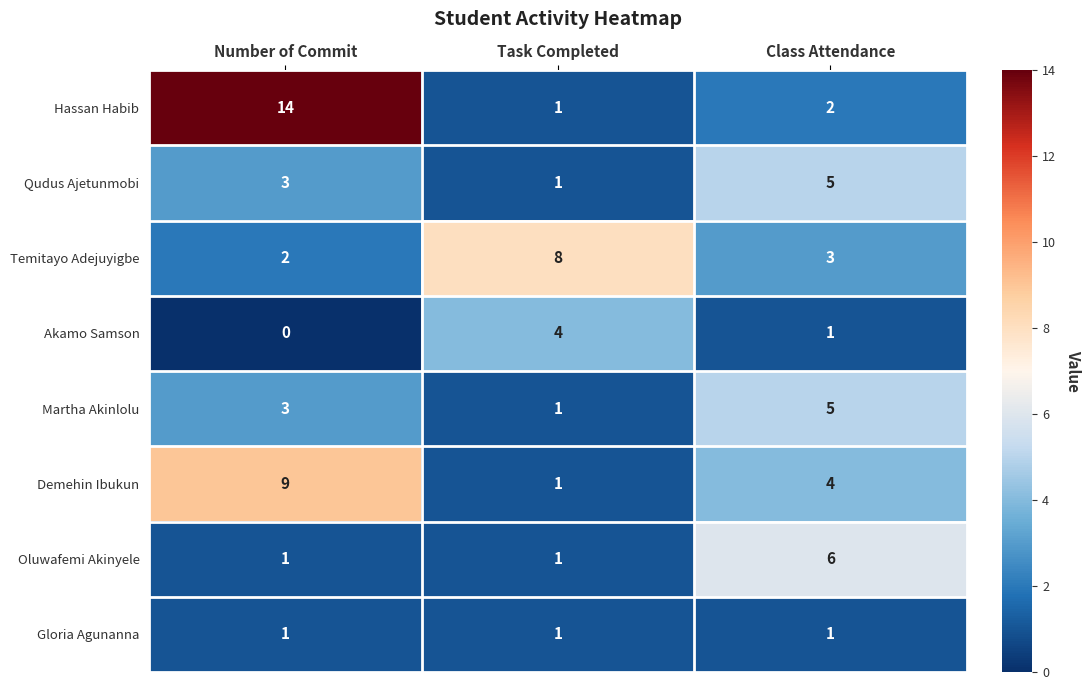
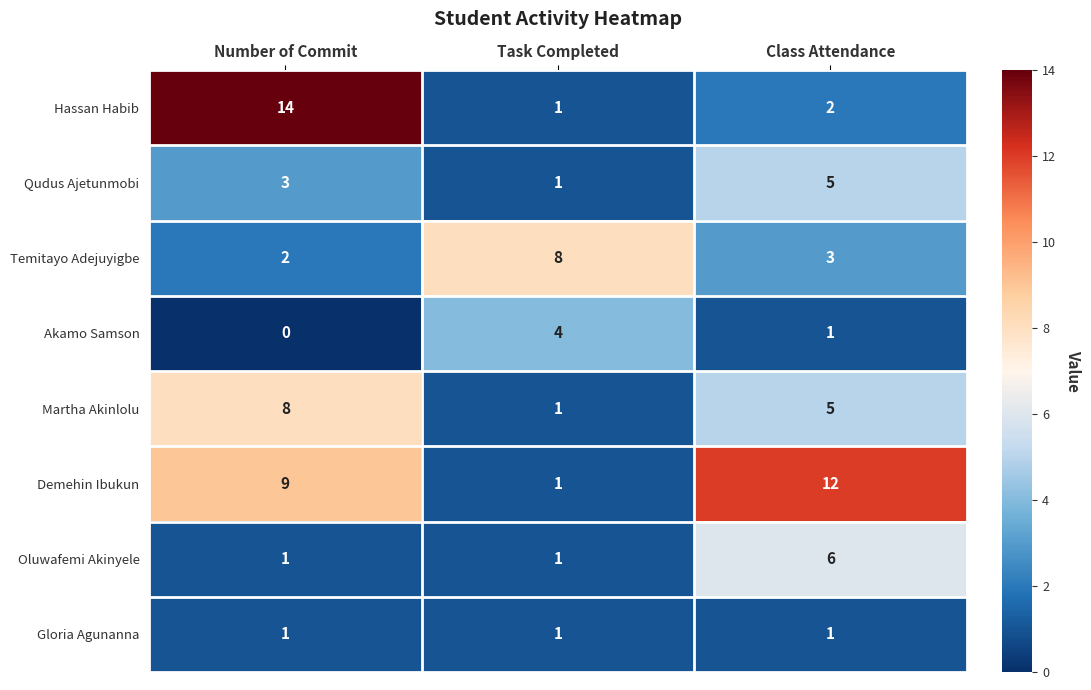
  {
    "Hassan Habib": {
      "Number of Commit": 14,
      "Task Completed": 1,
      "Class Attendance": 2
    },
    "Qudus Ajetunmobi": {
      "Number of Commit": 3,
      "Task Completed": 1,
      "Class Attendance": 5
    },
    "Temitayo Adejuyigbe": {
      "Number of Commit": 2,
      "Task Completed": 8,
      "Class Attendance": 3
    },
    "Akamo Samson": {
      "Number of Commit": 0,
      "Task Completed": 4,
      "Class Attendance": 1
    },
    "Martha Akinlolu": {
-     "Number of Commit": 3,
+     "Number of Commit": 8,
      "Task Completed": 1,
      "Class Attendance": 5
    },
    "Demehin Ibukun": {
      "Number of Commit": 9,
      "Task Completed": 1,
-     "Class Attendance": 4
+     "Class Attendance": 12
    },
    "Oluwafemi Akinyele": {
      "Number of Commit": 1,
      "Task Completed": 1,
      "Class Attendance": 6
    },
    "Gloria Agunanna": {
      "Number of Commit": 1,
      "Task Completed": 1,
      "Class Attendance": 1
    }
  }
